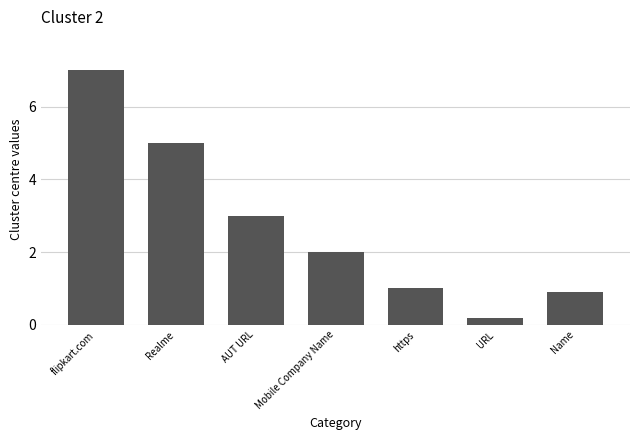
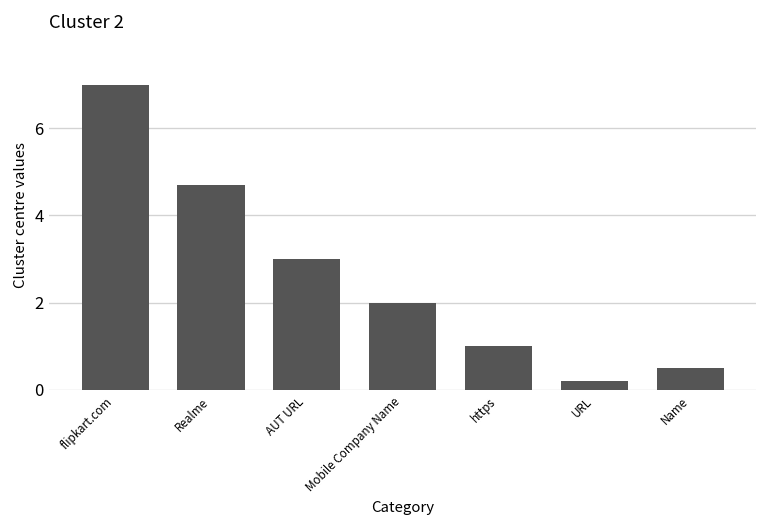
  {
    "flipkart.com": 7.0,
-   "Realme": 5.0,
+   "Realme": 4.7,
    "AUT URL": 3.0,
    "Mobile Company Name": 2.0,
    "https": 1.0,
    "URL": 0.2,
-   "Name": 0.9
+   "Name": 0.5
  }
